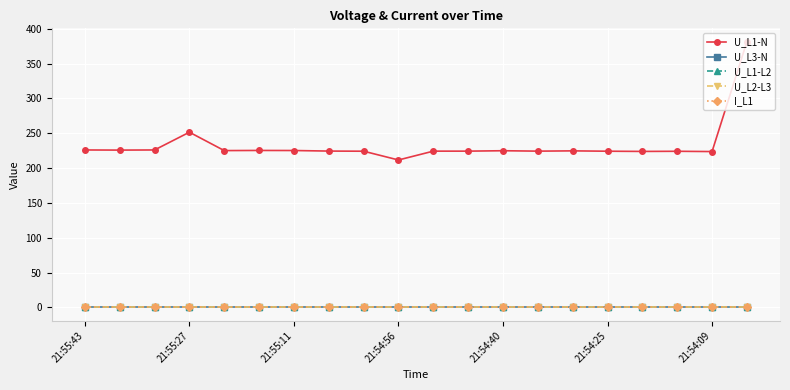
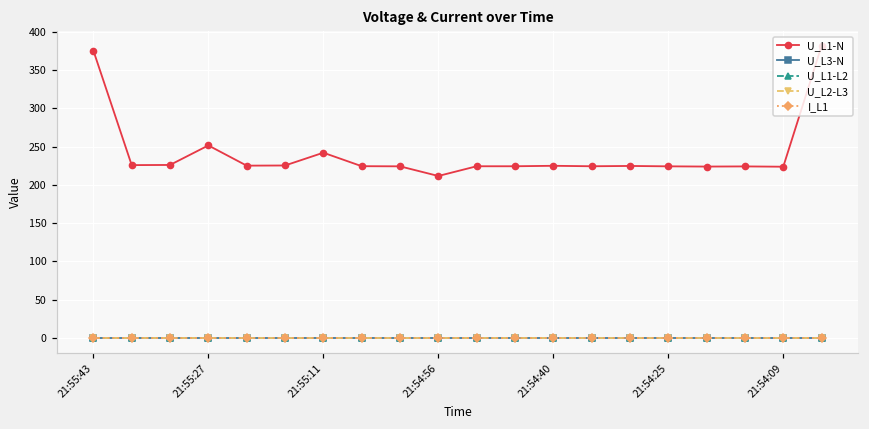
  {
    "U_L1-N": {
-     "21:55:43": 230,
+     "21:55:43": 380,
      "21:55:27": 250,
-     "21:55:11": 230,
+     "21:55:11": 240,
      "21:54:56": 210,
      "21:54:40": 220,
      "21:54:25": 220,
      "21:54:09": 220
    },
    "I_L1": {
      "21:55:43": 0,
      "21:55:27": 0,
      "21:55:11": 0,
      "21:54:56": 0,
      "21:54:40": 0,
      "21:54:25": 0,
      "21:54:09": 0
    }
  }
